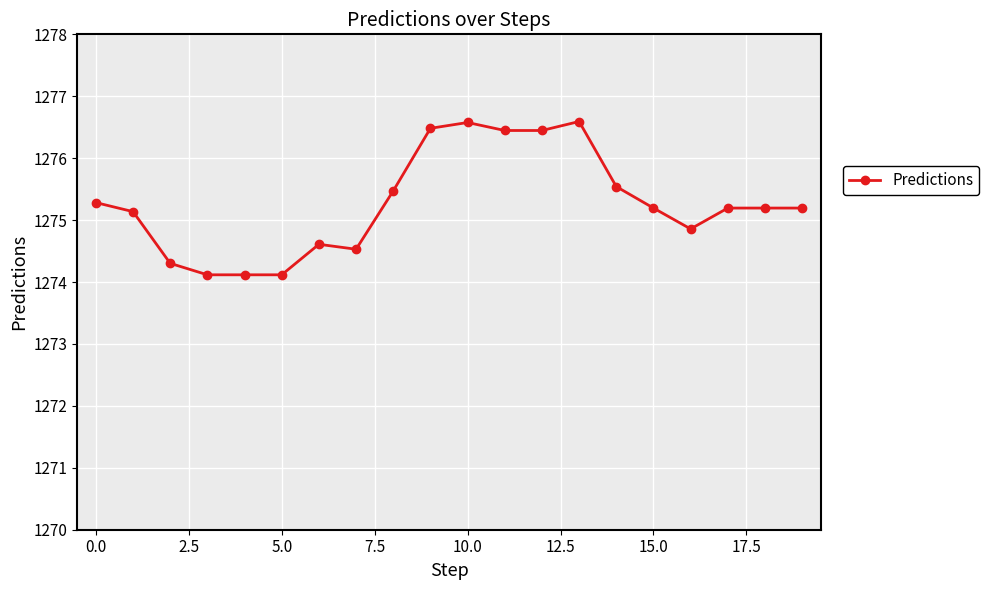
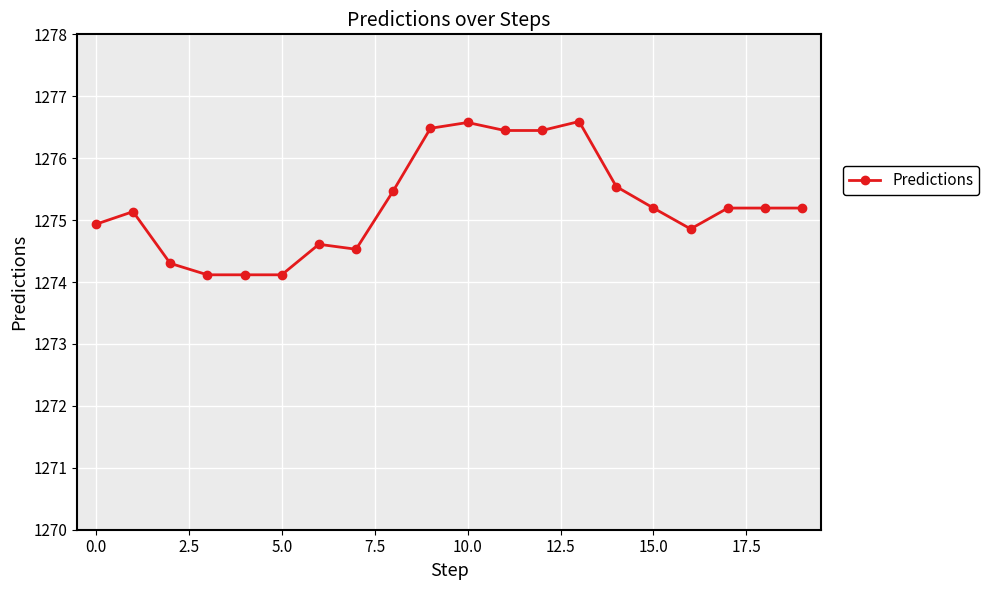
  {
-   "0.0": 1275.3,
+   "0.0": 1274.9,
    "5.0": 1274.1,
    "10.0": 1276.6,
    "15.0": 1275.2
  }
